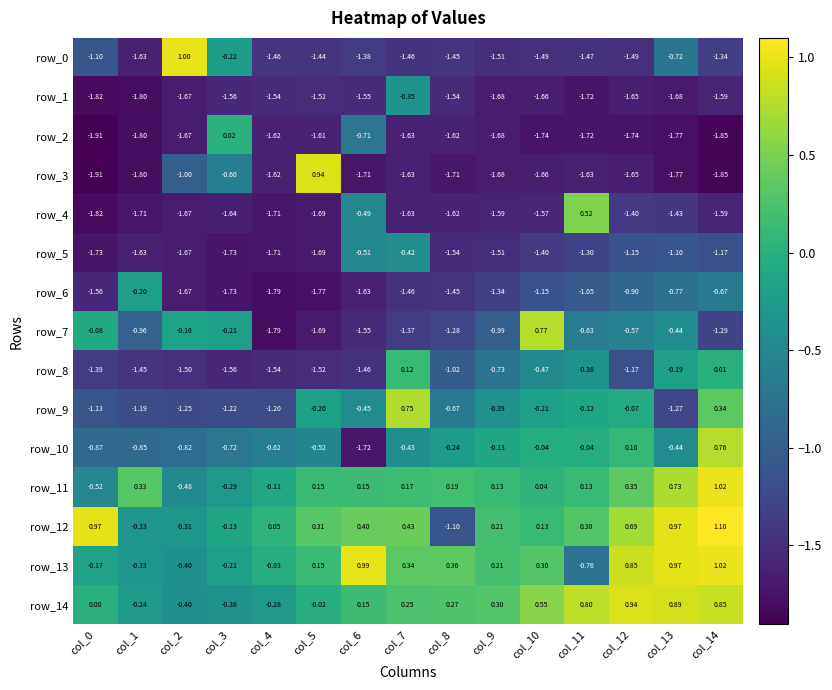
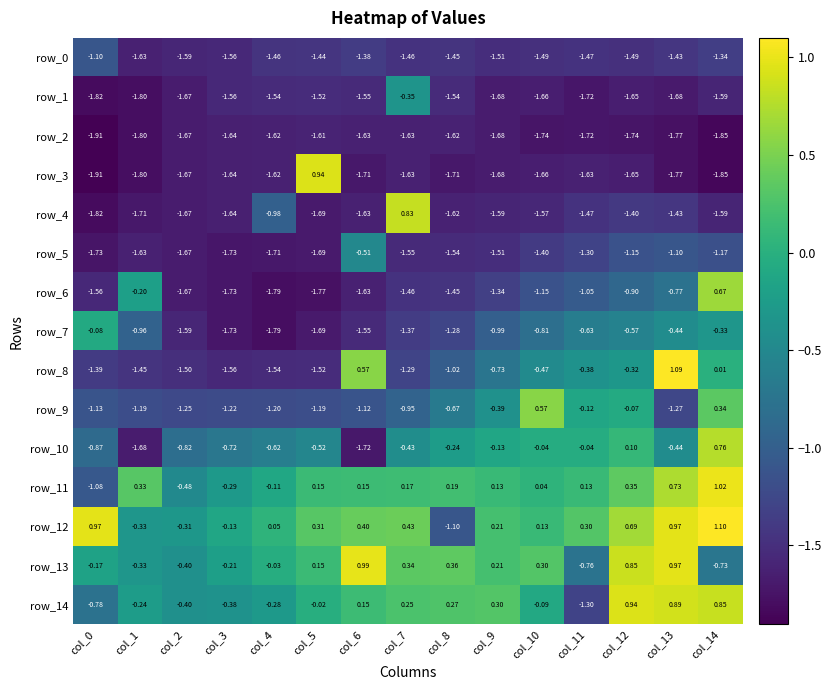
  {
    "row_0": {
      "col_0": -1.10,
      "col_1": -1.63,
-     "col_2": 1.00,
-     "col_3": -0.22,
+     "col_2": -1.59,
+     "col_3": -1.56,
      "col_4": -1.46,
      "col_5": -1.44,
      "col_6": -1.38,
      "col_7": -1.46,
      "col_8": -1.45,
      "col_9": -1.51,
      "col_10": -1.49,
      "col_11": -1.47,
      "col_12": -1.49,
-     "col_13": -0.72,
+     "col_13": -1.43,
      "col_14": -1.34
    },
    "row_2": {
      "col_0": -1.91,
      "col_1": -1.80,
      "col_2": -1.67,
-     "col_3": 0.02,
+     "col_3": -1.64,
      "col_4": -1.62,
      "col_5": -1.61,
-     "col_6": -0.71,
+     "col_6": -1.63,
      "col_7": -1.63,
      "col_8": -1.62,
      "col_9": -1.68,
      "col_10": -1.74,
      "col_11": -1.72,
      "col_12": -1.74,
      "col_13": -1.77,
      "col_14": -1.85
    },
    "row_3": {
      "col_0": -1.91,
      "col_1": -1.80,
-     "col_2": -1.00,
-     "col_3": -0.60,
+     "col_2": -1.67,
+     "col_3": -1.64,
      "col_4": -1.62,
      "col_5": 0.94,
      "col_6": -1.71,
      "col_7": -1.63,
      "col_8": -1.71,
      "col_9": -1.68,
      "col_10": -1.66,
      "col_11": -1.63,
      "col_12": -1.65,
      "col_13": -1.77,
      "col_14": -1.85
    },
    "row_4": {
      "col_0": -1.82,
      "col_1": -1.71,
      "col_2": -1.67,
      "col_3": -1.64,
-     "col_4": -1.71,
+     "col_4": -0.98,
      "col_5": -1.69,
-     "col_6": -0.49,
-     "col_7": -1.63,
+     "col_6": -1.63,
+     "col_7": 0.83,
      "col_8": -1.62,
      "col_9": -1.59,
      "col_10": -1.57,
-     "col_11": 0.52,
+     "col_11": -1.47,
      "col_12": -1.40,
      "col_13": -1.43,
      "col_14": -1.59
    },
    "row_5": {
      "col_0": -1.73,
      "col_1": -1.63,
      "col_2": -1.67,
      "col_3": -1.73,
      "col_4": -1.71,
      "col_5": -1.69,
      "col_6": -0.51,
-     "col_7": -0.42,
+     "col_7": -1.55,
      "col_8": -1.54,
      "col_9": -1.51,
      "col_10": -1.40,
      "col_11": -1.30,
      "col_12": -1.15,
      "col_13": -1.10,
      "col_14": -1.17
    },
    "row_6": {
      "col_0": -1.56,
      "col_1": -0.20,
      "col_2": -1.67,
      "col_3": -1.73,
      "col_4": -1.79,
      "col_5": -1.77,
      "col_6": -1.63,
      "col_7": -1.46,
      "col_8": -1.45,
      "col_9": -1.34,
      "col_10": -1.15,
      "col_11": -1.05,
      "col_12": -0.90,
      "col_13": -0.77,
-     "col_14": -0.67
+     "col_14": 0.67
    },
    "row_7": {
      "col_0": -0.08,
      "col_1": -0.96,
-     "col_2": -0.16,
-     "col_3": -0.21,
+     "col_2": -1.59,
+     "col_3": -1.73,
      "col_4": -1.79,
      "col_5": -1.69,
      "col_6": -1.55,
      "col_7": -1.37,
      "col_8": -1.28,
      "col_9": -0.99,
-     "col_10": 0.77,
+     "col_10": -0.81,
      "col_11": -0.63,
      "col_12": -0.57,
      "col_13": -0.44,
-     "col_14": -1.29
+     "col_14": -0.33
    },
    "row_8": {
      "col_0": -1.39,
      "col_1": -1.45,
      "col_2": -1.50,
      "col_3": -1.56,
      "col_4": -1.54,
      "col_5": -1.52,
-     "col_6": -1.46,
-     "col_7": 0.12,
+     "col_6": 0.57,
+     "col_7": -1.29,
      "col_8": -1.02,
      "col_9": -0.73,
      "col_10": -0.47,
      "col_11": -0.38,
-     "col_12": -1.17,
-     "col_13": -0.19,
+     "col_12": -0.32,
+     "col_13": 1.09,
      "col_14": 0.01
    },
    "row_9": {
      "col_0": -1.13,
      "col_1": -1.19,
      "col_2": -1.25,
      "col_3": -1.22,
      "col_4": -1.20,
-     "col_5": -0.20,
-     "col_6": -0.45,
-     "col_7": 0.75,
+     "col_5": -1.19,
+     "col_6": -1.12,
+     "col_7": -0.95,
      "col_8": -0.67,
      "col_9": -0.39,
-     "col_10": -0.21,
+     "col_10": 0.57,
      "col_11": -0.12,
      "col_12": -0.07,
      "col_13": -1.27,
      "col_14": 0.34
    },
    "row_10": {
      "col_0": -0.87,
-     "col_1": -0.85,
+     "col_1": -1.68,
      "col_2": -0.82,
      "col_3": -0.72,
      "col_4": -0.62,
      "col_5": -0.52,
      "col_6": -1.72,
      "col_7": -0.43,
      "col_8": -0.24,
      "col_9": -0.13,
      "col_10": -0.04,
      "col_11": -0.04,
      "col_12": 0.10,
      "col_13": -0.44,
      "col_14": 0.76
    },
    "row_11": {
-     "col_0": -0.52,
+     "col_0": -1.08,
      "col_1": 0.33,
      "col_2": -0.48,
      "col_3": -0.29,
      "col_4": -0.11,
      "col_5": 0.15,
      "col_6": 0.15,
      "col_7": 0.17,
      "col_8": 0.19,
      "col_9": 0.13,
      "col_10": 0.04,
      "col_11": 0.13,
      "col_12": 0.35,
      "col_13": 0.73,
      "col_14": 1.02
    },
    "row_13": {
      "col_0": -0.17,
      "col_1": -0.33,
      "col_2": -0.40,
      "col_3": -0.21,
      "col_4": -0.03,
      "col_5": 0.15,
      "col_6": 0.99,
      "col_7": 0.34,
      "col_8": 0.36,
      "col_9": 0.21,
      "col_10": 0.30,
      "col_11": -0.76,
      "col_12": 0.85,
      "col_13": 0.97,
-     "col_14": 1.02
+     "col_14": -0.73
    },
    "row_14": {
-     "col_0": 0.00,
+     "col_0": -0.78,
      "col_1": -0.24,
      "col_2": -0.40,
      "col_3": -0.38,
      "col_4": -0.28,
      "col_5": -0.02,
      "col_6": 0.15,
      "col_7": 0.25,
      "col_8": 0.27,
      "col_9": 0.30,
-     "col_10": 0.55,
-     "col_11": 0.80,
+     "col_10": -0.09,
+     "col_11": -1.30,
      "col_12": 0.94,
      "col_13": 0.89,
      "col_14": 0.85
    }
  }
